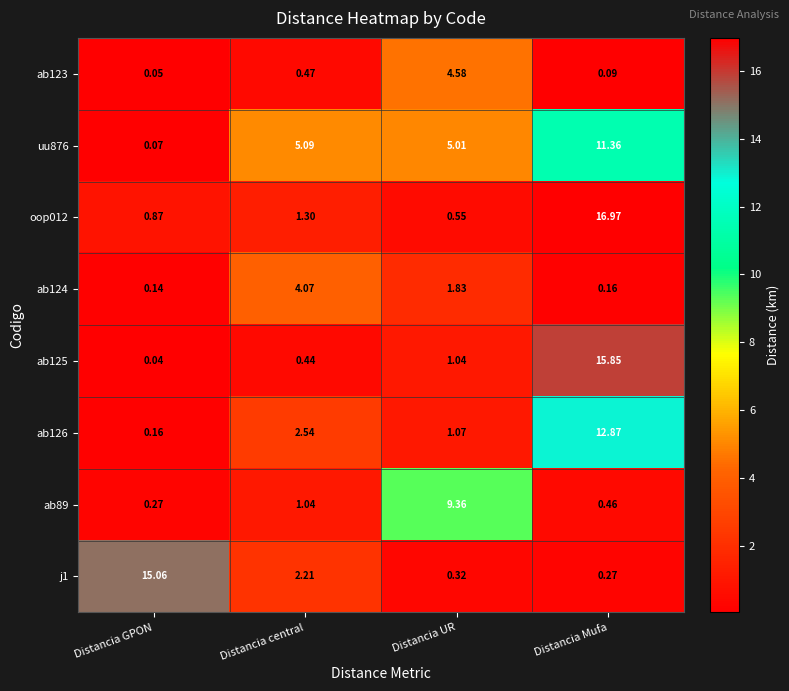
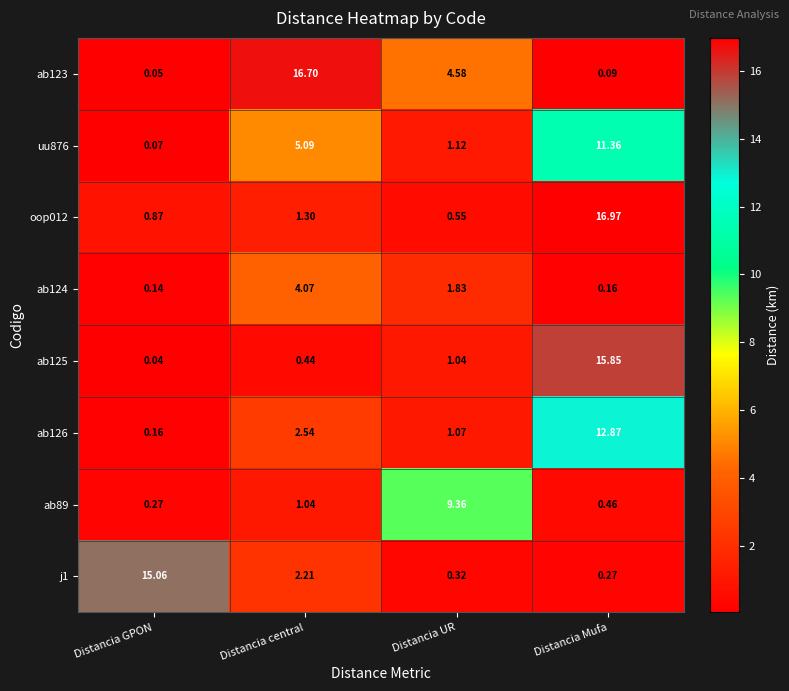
  {
    "ab123": {
      "Distancia GPON": 0.05,
-     "Distancia central": 0.47,
+     "Distancia central": 16.70,
      "Distancia UR": 4.58,
      "Distancia Mufa": 0.09
    },
    "uu876": {
      "Distancia GPON": 0.07,
      "Distancia central": 5.09,
-     "Distancia UR": 5.01,
+     "Distancia UR": 1.12,
      "Distancia Mufa": 11.36
    },
    "oop012": {
      "Distancia GPON": 0.87,
      "Distancia central": 1.30,
      "Distancia UR": 0.55,
      "Distancia Mufa": 16.97
    },
    "ab124": {
      "Distancia GPON": 0.14,
      "Distancia central": 4.07,
      "Distancia UR": 1.83,
      "Distancia Mufa": 0.16
    },
    "ab125": {
      "Distancia GPON": 0.04,
      "Distancia central": 0.44,
      "Distancia UR": 1.04,
      "Distancia Mufa": 15.85
    },
    "ab126": {
      "Distancia GPON": 0.16,
      "Distancia central": 2.54,
      "Distancia UR": 1.07,
      "Distancia Mufa": 12.87
    },
    "ab89": {
      "Distancia GPON": 0.27,
      "Distancia central": 1.04,
      "Distancia UR": 9.36,
      "Distancia Mufa": 0.46
    },
    "j1": {
      "Distancia GPON": 15.06,
      "Distancia central": 2.21,
      "Distancia UR": 0.32,
      "Distancia Mufa": 0.27
    }
  }
